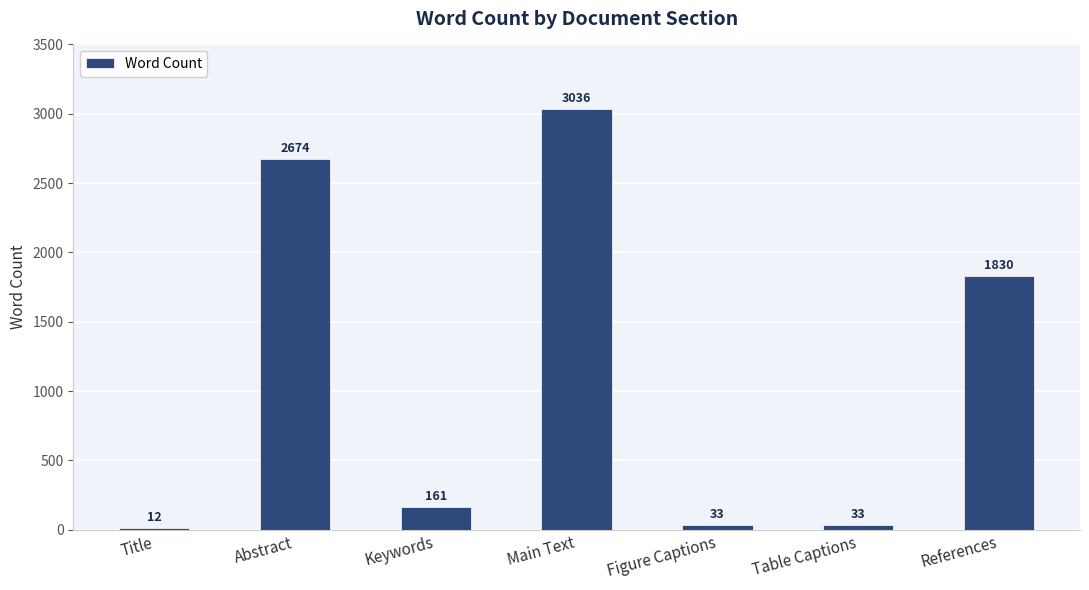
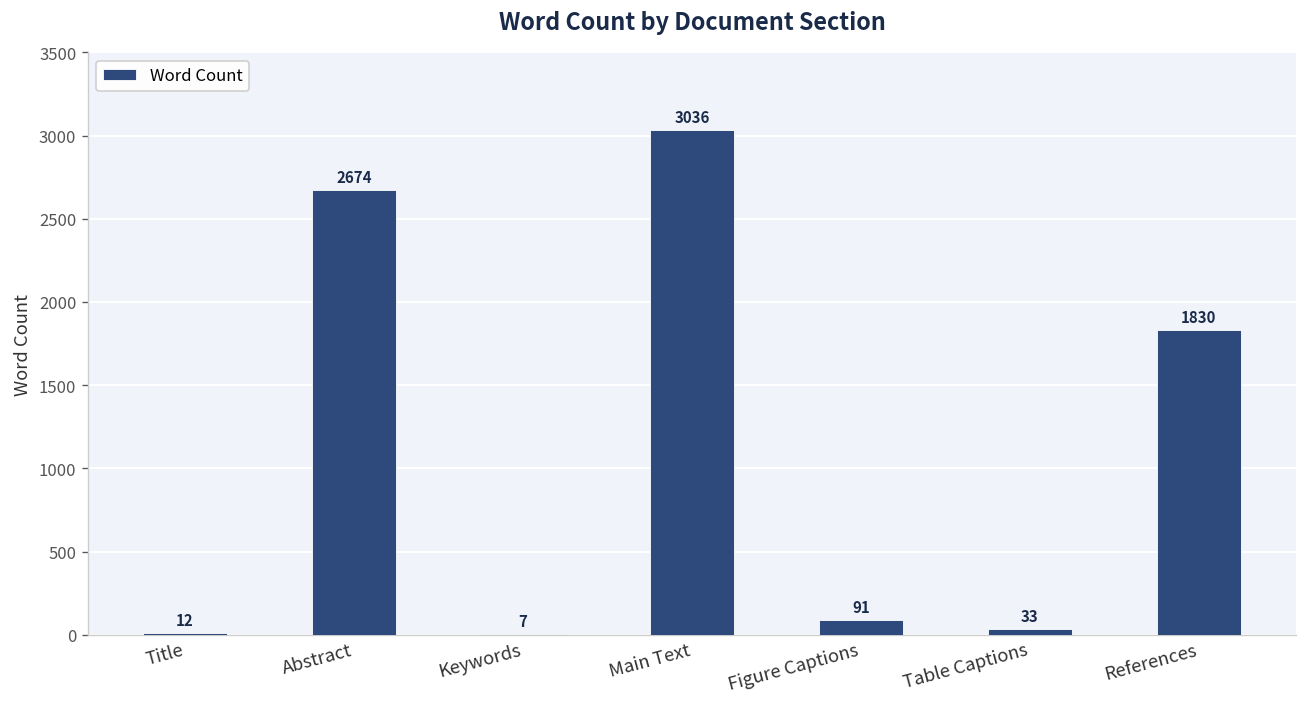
  {
    "Title": 12,
    "Abstract": 2674,
-   "Keywords": 161,
+   "Keywords": 7,
    "Main Text": 3036,
-   "Figure Captions": 33,
+   "Figure Captions": 91,
    "Table Captions": 33,
    "References": 1830
  }
